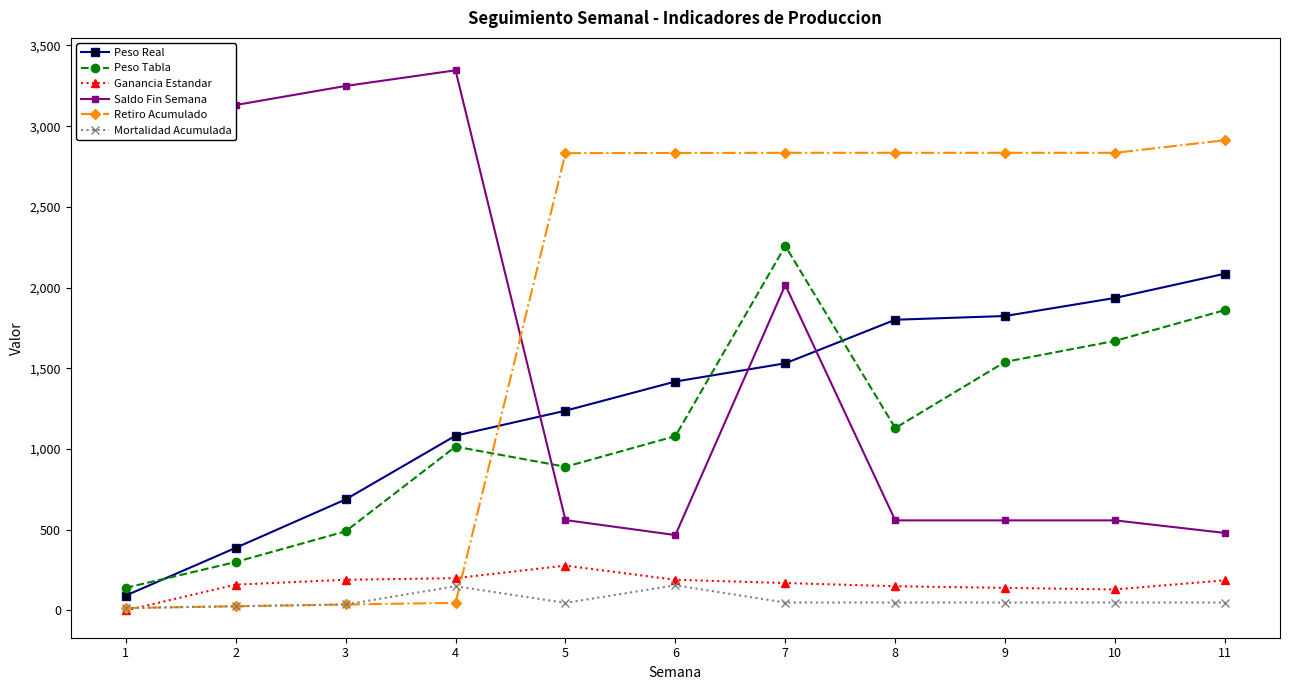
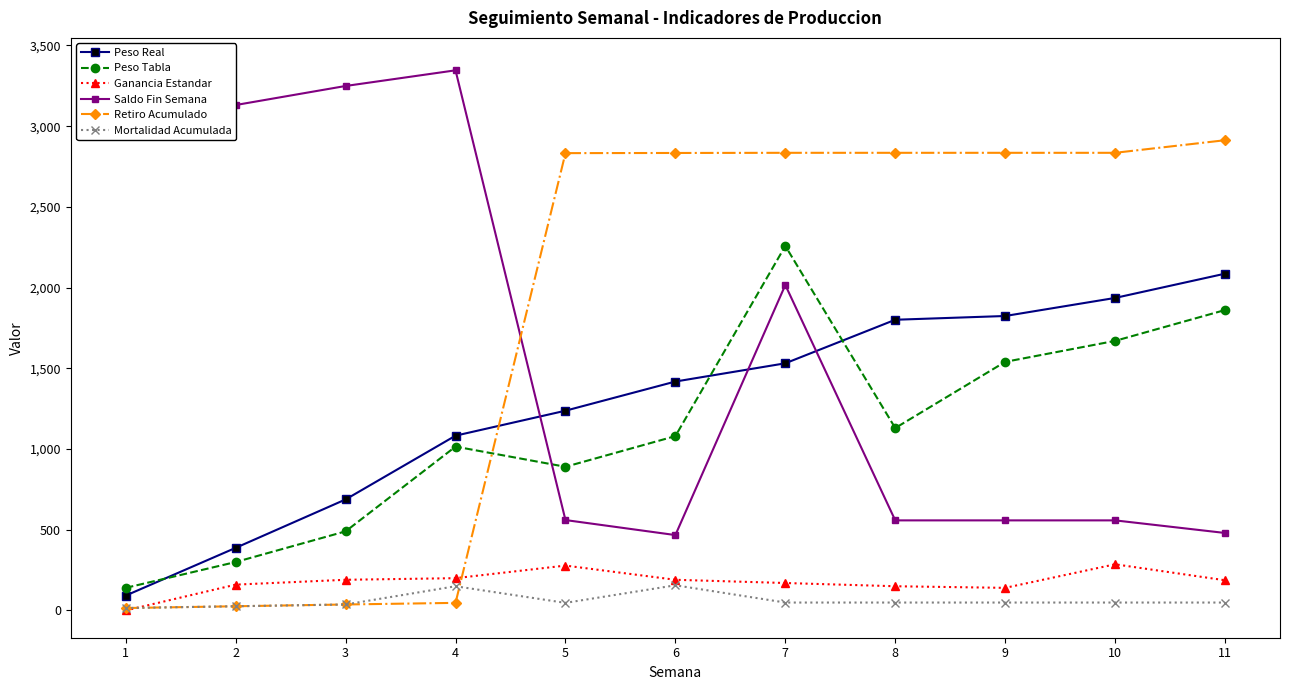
  {
    "Peso Real": {
      "1": "90",
      "2": "390",
      "3": "690",
      "4": "1,080",
      "5": "1,240",
      "6": "1,420",
      "7": "1,530",
      "8": "1,800",
      "9": "1,820",
      "10": "1,940",
      "11": "2,090"
    },
    "Peso Tabla": {
      "1": "140",
      "2": "300",
      "3": "490",
      "4": "1,020",
      "5": "890",
      "6": "1,080",
      "7": "2,260",
      "8": "1,130",
      "9": "1,540",
      "10": "1,670",
      "11": "1,860"
    },
    "Ganancia Estandar": {
      "2": "160",
      "3": "190",
      "4": "200",
      "5": "280",
      "6": "190",
      "7": "170",
      "8": "150",
      "9": "140",
-     "10": "130",
+     "10": "290",
      "11": "190"
    },
    "Saldo Fin Semana": {
      "3": "3,250",
      "4": "3,350",
      "5": "560",
      "6": "470",
      "7": "2,020",
      "8": "560",
      "9": "560",
      "10": "560",
      "11": "480"
    },
    "Retiro Acumulado": {
      "4": "50",
      "5": "2,830",
      "6": "2,830",
      "7": "2,840",
      "8": "2,840",
      "9": "2,840",
      "10": "2,840",
      "11": "2,910"
    },
    "Mortalidad Acumulada": {
      "4": "150",
      "5": "50",
      "6": "160",
      "7": "50",
      "8": "50",
      "9": "50",
      "10": "50",
      "11": "50"
    }
  }
